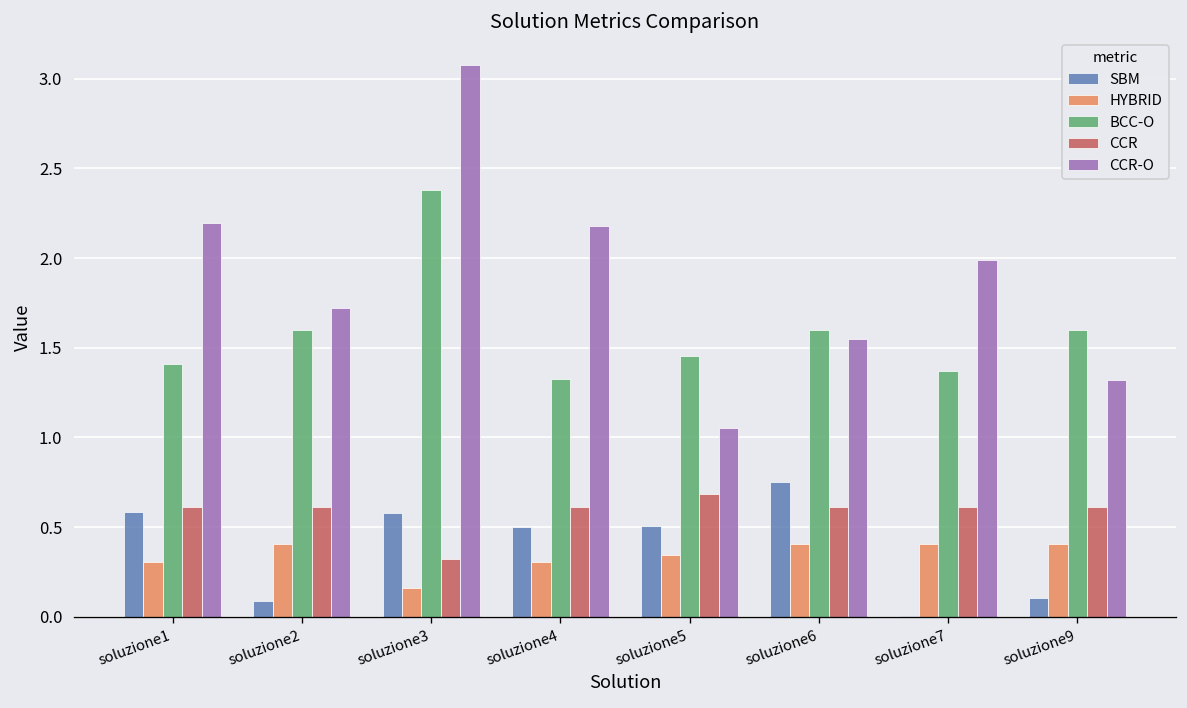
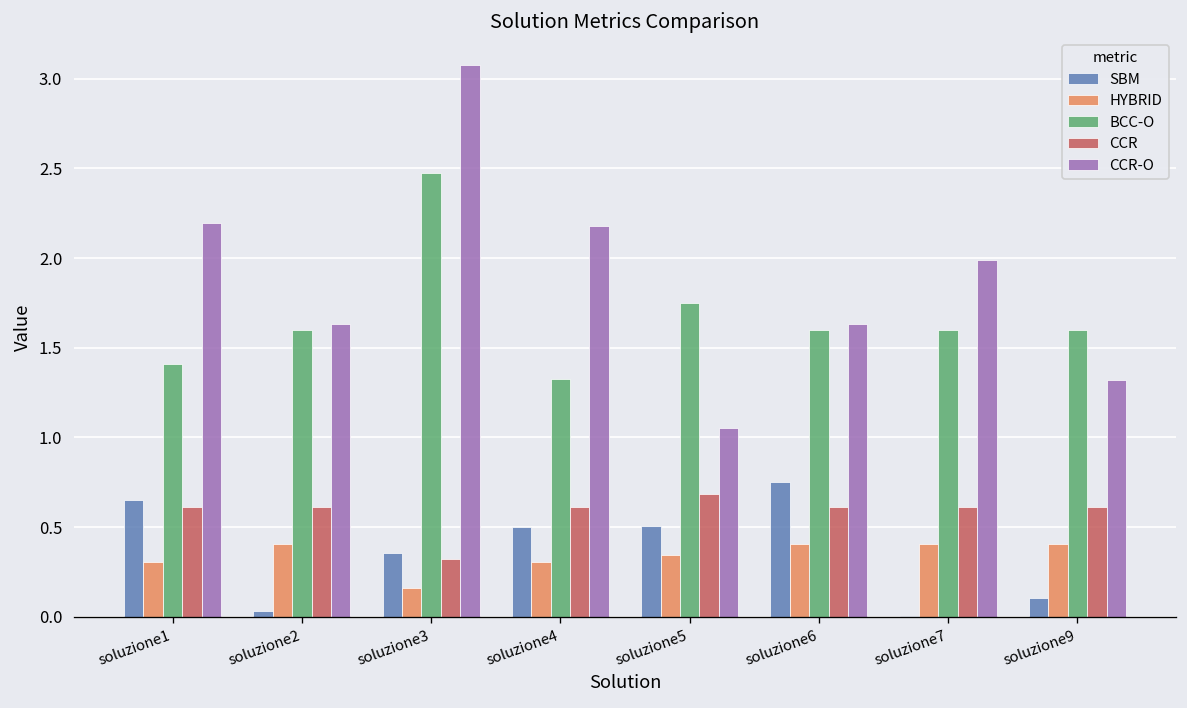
  {
    "SBM": {
-     "soluzione1": 0.58,
-     "soluzione2": 0.09,
-     "soluzione3": 0.58,
+     "soluzione1": 0.65,
+     "soluzione2": 0.03,
+     "soluzione3": 0.36,
      "soluzione4": 0.50,
      "soluzione5": 0.51,
      "soluzione6": 0.75,
      "soluzione9": 0.11
    },
    "BCC-O": {
      "soluzione1": 1.41,
      "soluzione2": 1.60,
-     "soluzione3": 2.38,
+     "soluzione3": 2.47,
      "soluzione4": 1.33,
-     "soluzione5": 1.46,
+     "soluzione5": 1.75,
      "soluzione6": 1.60,
-     "soluzione7": 1.37,
+     "soluzione7": 1.60,
      "soluzione9": 1.60
    },
    "CCR-O": {
      "soluzione1": 2.19,
-     "soluzione2": 1.72,
+     "soluzione2": 1.63,
      "soluzione3": 3.07,
      "soluzione4": 2.18,
      "soluzione5": 1.05,
-     "soluzione6": 1.55,
+     "soluzione6": 1.63,
      "soluzione7": 1.99,
      "soluzione9": 1.32
    }
  }
